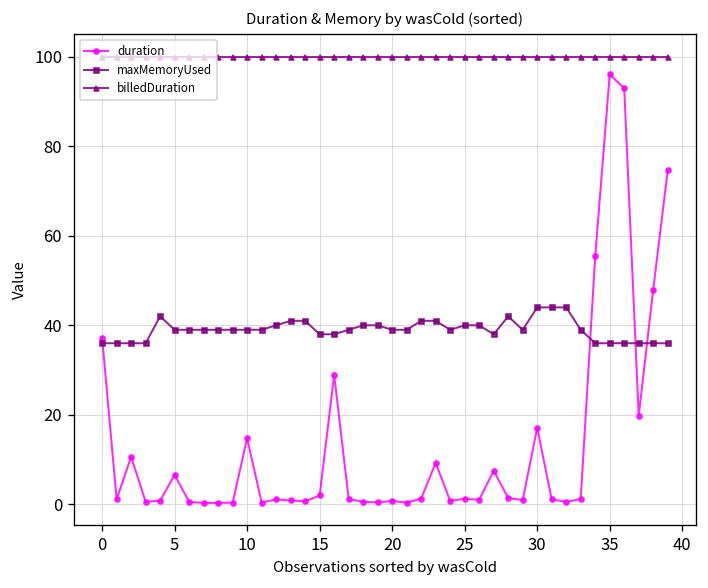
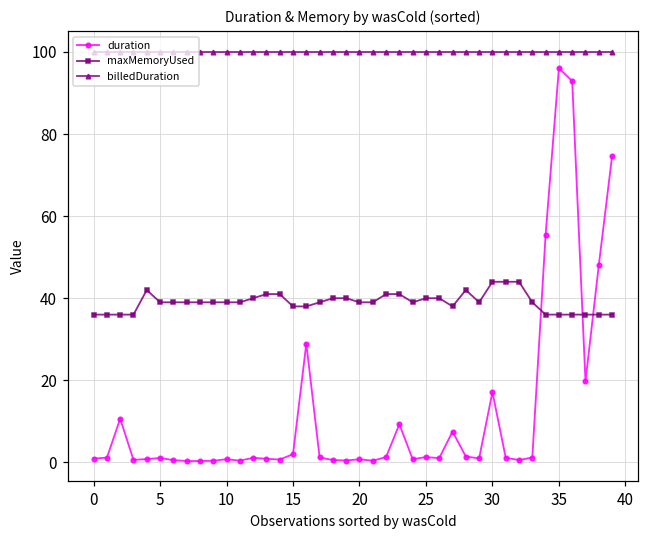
  {
    "duration": {
-     "0": 37,
-     "5": 7,
-     "10": 15,
+     "0": 1,
+     "5": 1,
+     "10": 1,
      "15": 2,
      "20": 1,
      "25": 1,
      "30": 17,
      "35": 96
    }
  }
